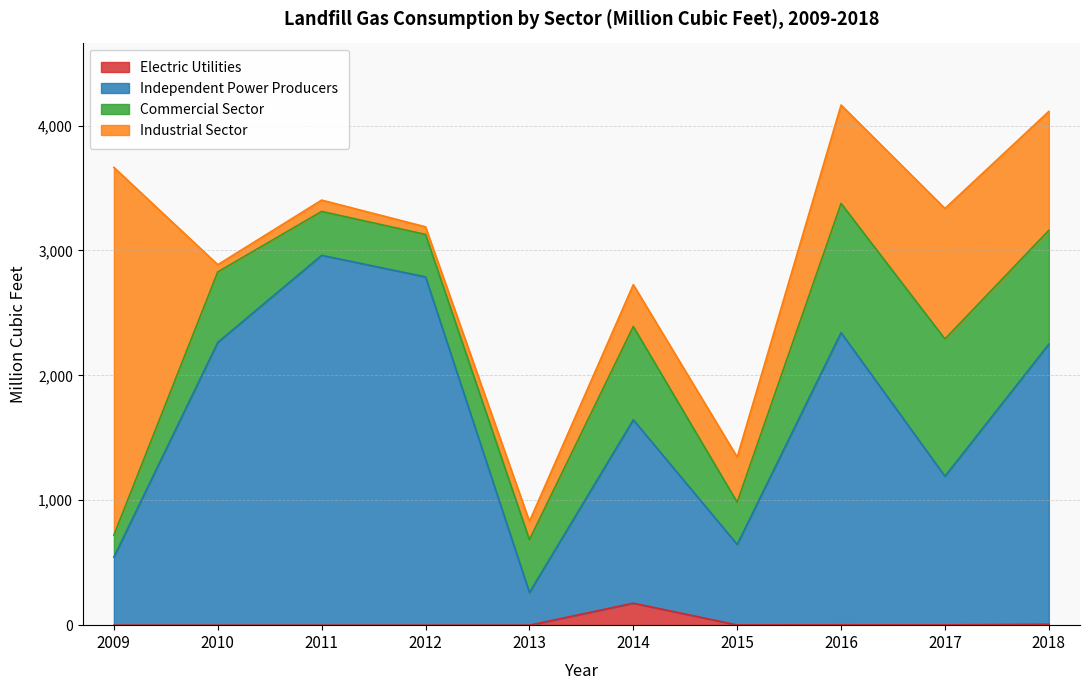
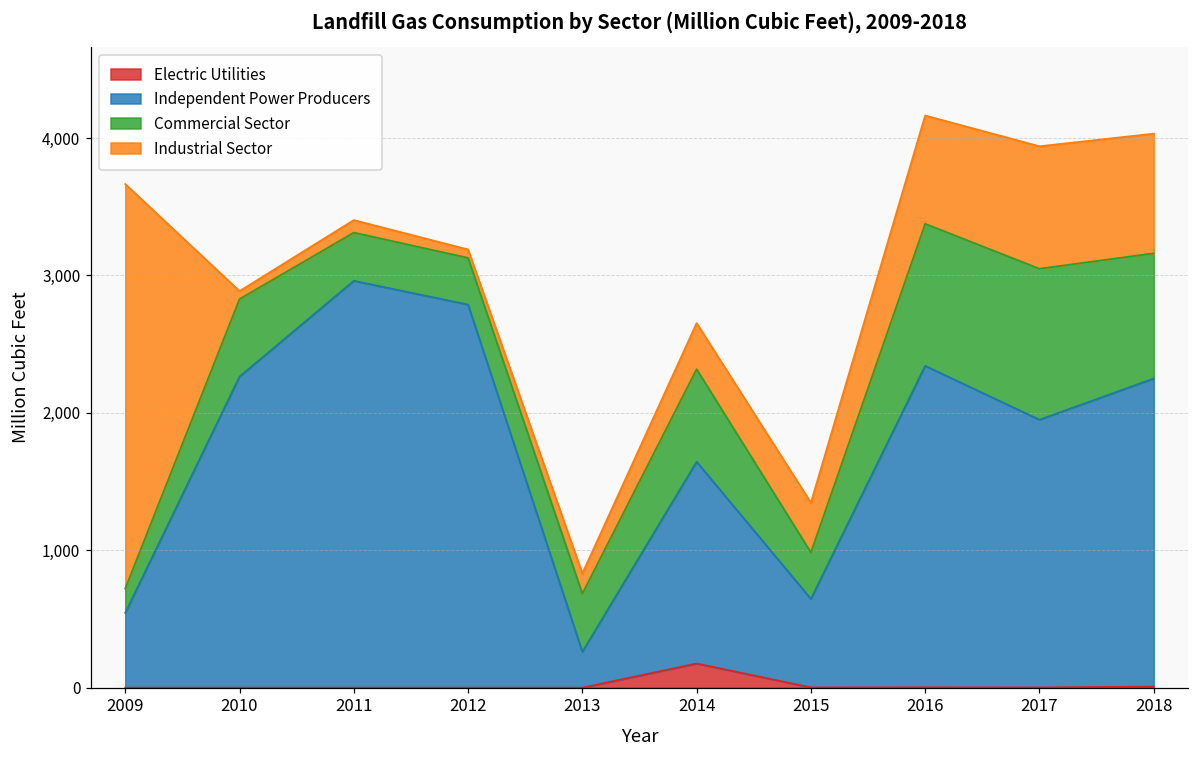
  {
    "Electric Utilities": {
      "2009": "0",
      "2010": "0",
      "2011": "0",
      "2012": "0",
      "2013": "0",
      "2014": "180",
      "2015": "0",
      "2016": "0",
      "2017": "0",
      "2018": "10"
    },
    "Independent Power Producers": {
      "2009": "550",
      "2010": "2,260",
      "2011": "2,960",
      "2012": "2,790",
      "2013": "260",
      "2014": "1,470",
      "2015": "640",
      "2016": "2,340",
-     "2017": "1,190",
+     "2017": "1,950",
      "2018": "2,240"
    },
    "Commercial Sector": {
      "2009": "180",
      "2010": "560",
      "2011": "350",
      "2012": "340",
      "2013": "420",
-     "2014": "750",
+     "2014": "670",
      "2015": "340",
      "2016": "1,030",
      "2017": "1,100",
      "2018": "910"
    },
    "Industrial Sector": {
      "2009": "2,940",
      "2010": "60",
      "2011": "90",
      "2012": "60",
      "2013": "150",
      "2014": "340",
      "2015": "360",
      "2016": "790",
-     "2017": "1,050",
-     "2018": "950"
+     "2017": "890",
+     "2018": "870"
    }
  }
